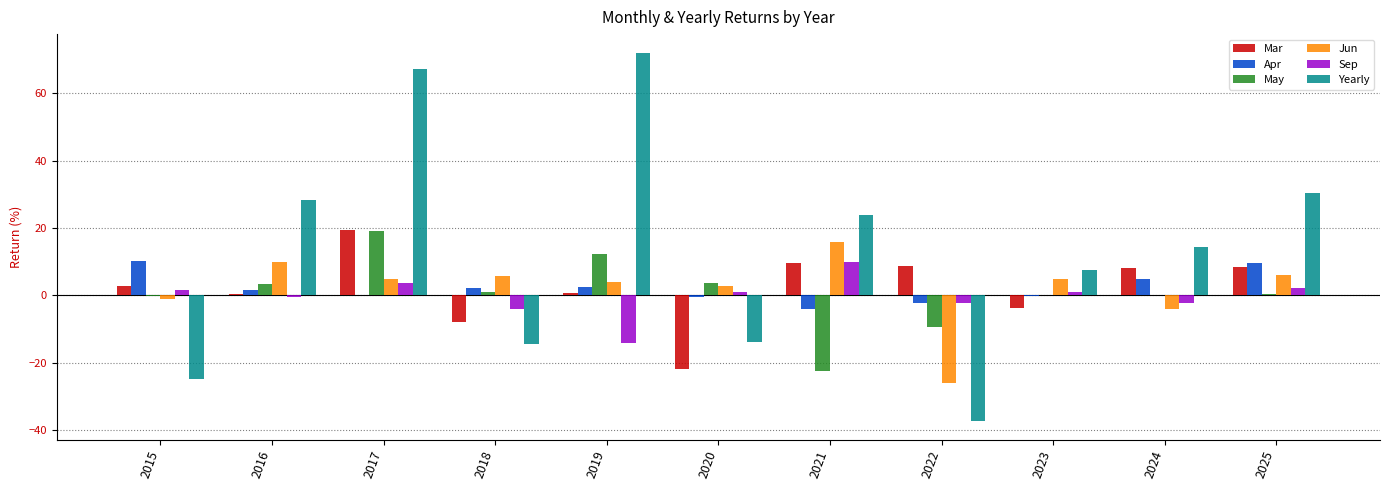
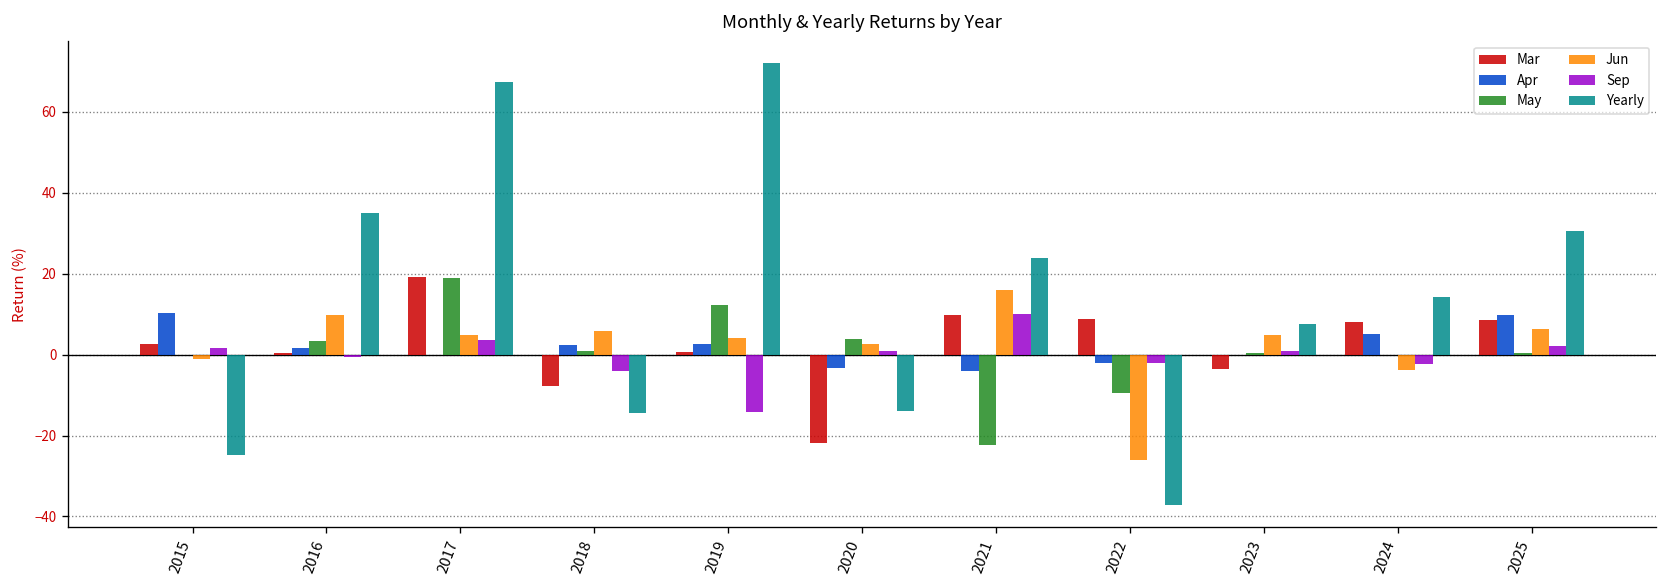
  {
    "Mar": {
      "2015": 3,
      "2017": 19,
      "2018": -8,
      "2020": -22,
      "2021": 10,
      "2022": 9,
      "2023": -4,
      "2024": 8,
      "2025": 9
    },
    "Apr": {
      "2015": 10,
      "2016": 2,
      "2017": 0,
      "2018": 2,
      "2019": 3,
-     "2020": 0,
+     "2020": -3,
      "2021": -4,
      "2022": -2,
      "2024": 5,
      "2025": 10
    },
    "May": {
      "2016": 3,
      "2017": 19,
      "2018": 1,
      "2019": 12,
      "2020": 4,
      "2021": -22,
      "2022": -9,
      "2024": 0
    },
    "Jun": {
      "2015": -1,
      "2016": 10,
      "2017": 5,
      "2018": 6,
      "2019": 4,
      "2020": 3,
      "2021": 16,
      "2022": -26,
      "2023": 5,
      "2024": -4,
      "2025": 6
    },
    "Sep": {
      "2015": 2,
      "2017": 4,
      "2018": -4,
      "2019": -14,
      "2020": 1,
      "2021": 10,
      "2022": -2,
      "2023": 1,
      "2024": -2,
      "2025": 2
    },
    "Yearly": {
      "2015": -25,
-     "2016": 28,
+     "2016": 35,
      "2017": 67,
      "2018": -14,
      "2019": 72,
      "2020": -14,
      "2021": 24,
      "2022": -37,
      "2023": 8,
      "2024": 14,
      "2025": 31
    }
  }
